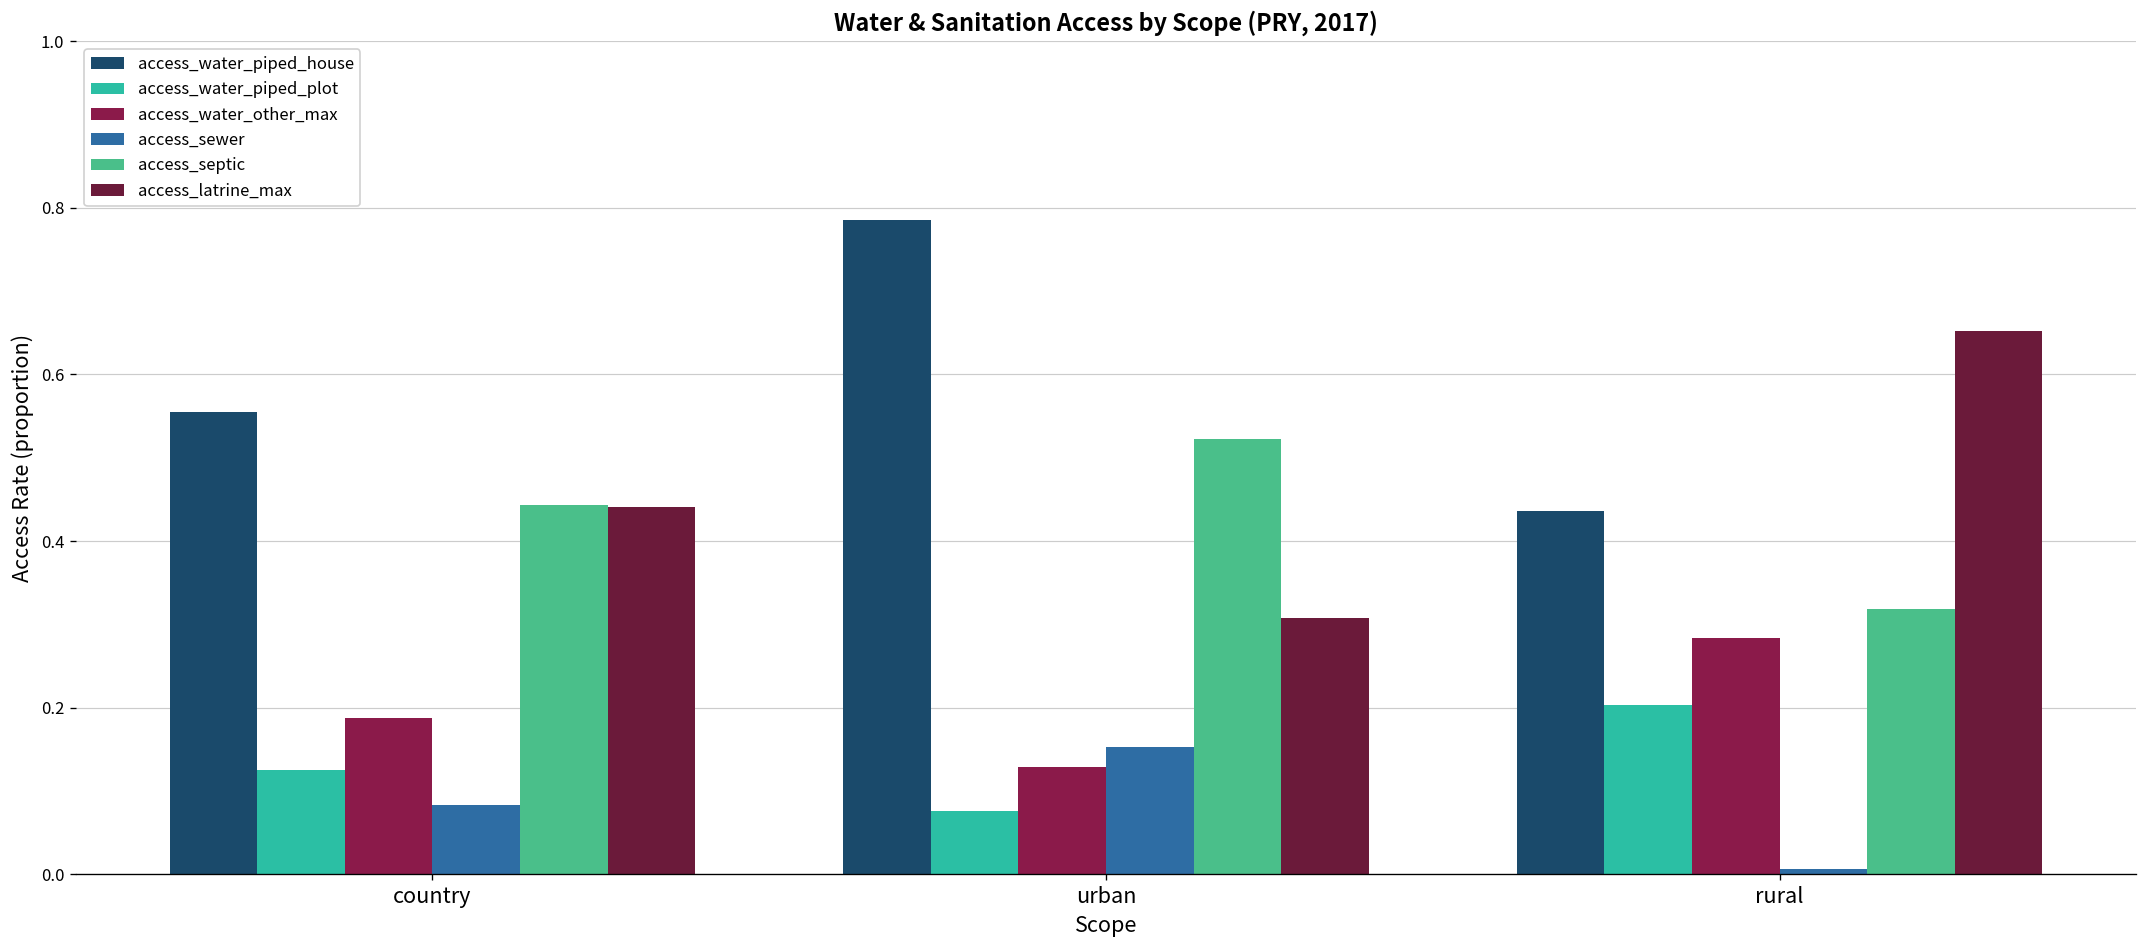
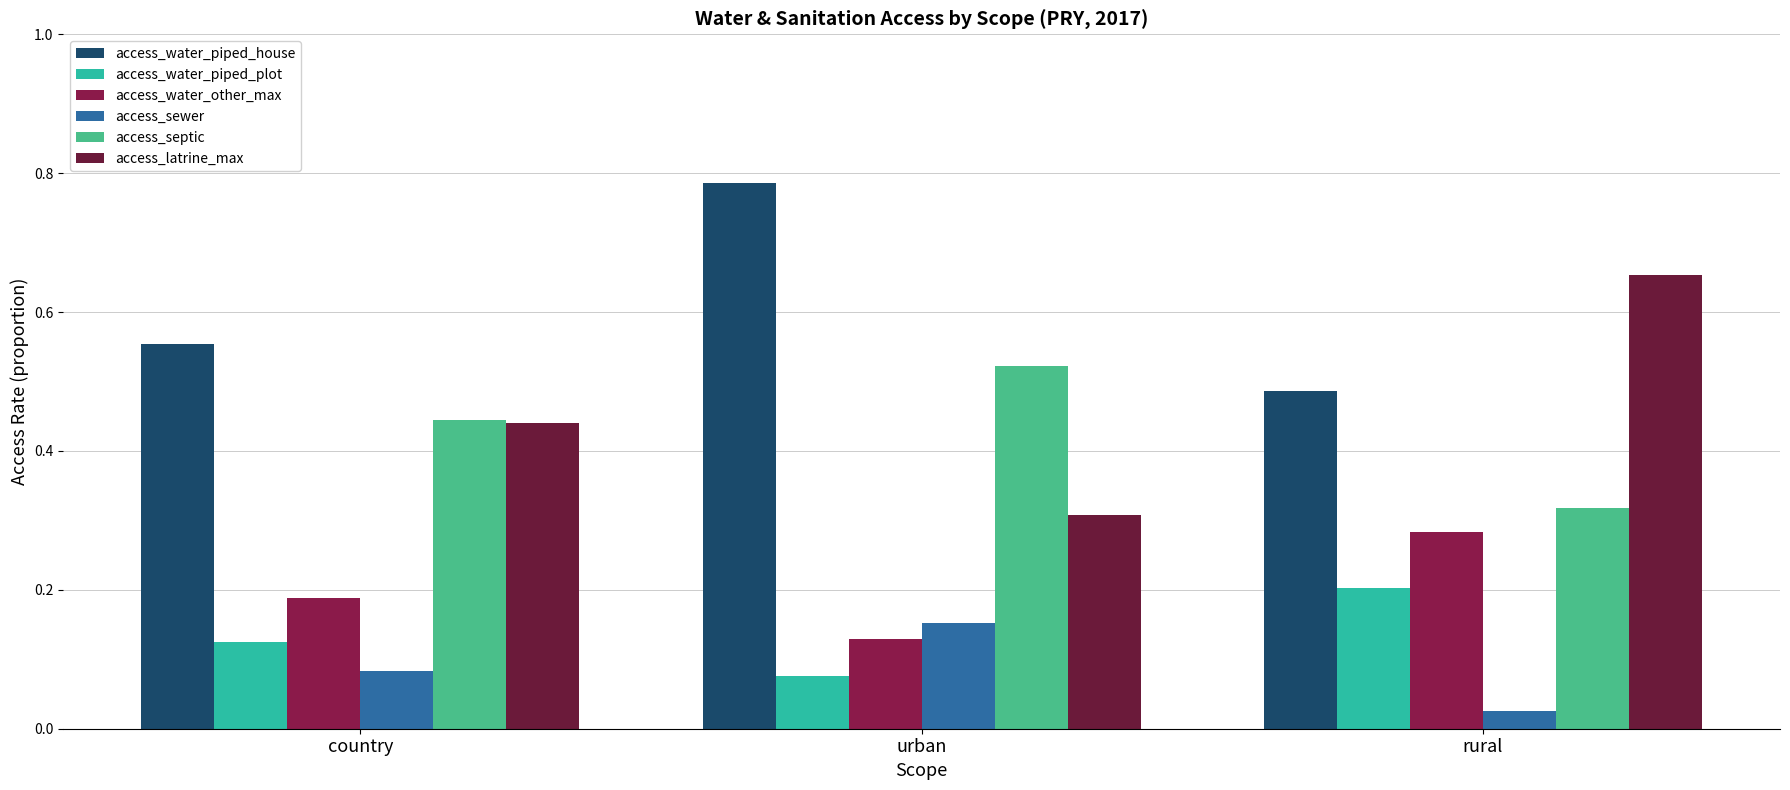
  {
    "access_water_piped_house": {
      "country": 0.55,
      "urban": 0.79,
-     "rural": 0.44
+     "rural": 0.49
    },
    "access_sewer": {
      "country": 0.08,
      "urban": 0.15,
-     "rural": 0.01
+     "rural": 0.03
    }
  }
